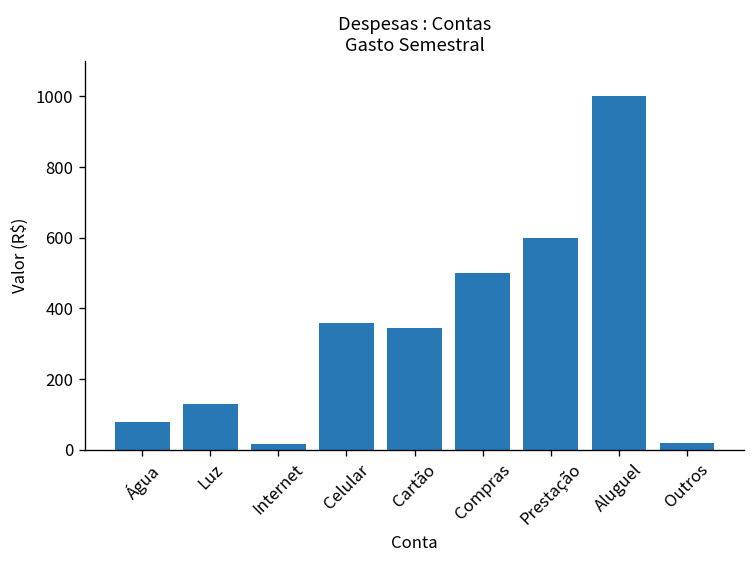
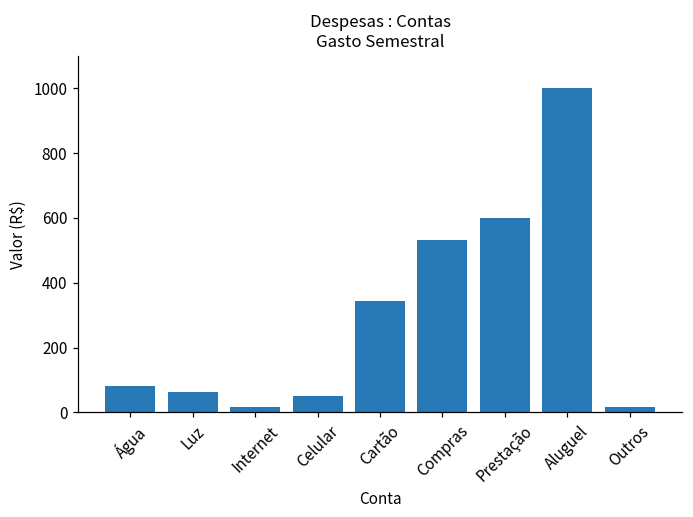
  {
    "Água": 80,
-   "Luz": 130,
+   "Luz": 60,
    "Internet": 20,
-   "Celular": 360,
+   "Celular": 50,
    "Cartão": 350,
-   "Compras": 500,
+   "Compras": 530,
    "Prestação": 600,
    "Aluguel": 1000,
    "Outros": 20
  }
